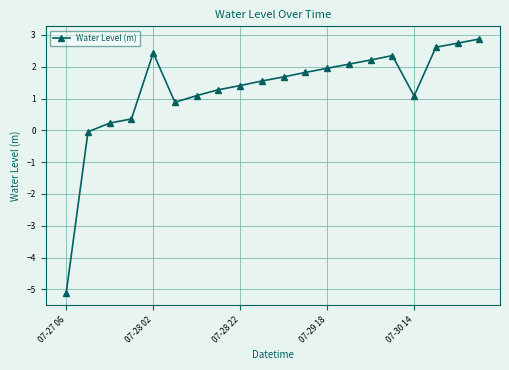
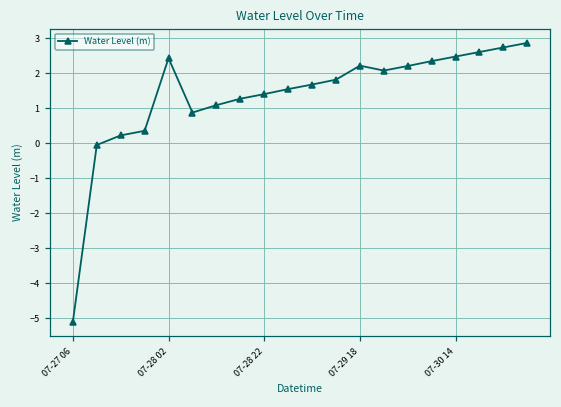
  {
    "07-27 06": -5.1,
    "07-28 02": 2.4,
    "07-28 22": 1.4,
-   "07-29 18": 2.0,
-   "07-30 14": 1.1
+   "07-29 18": 2.2,
+   "07-30 14": 2.5
  }
